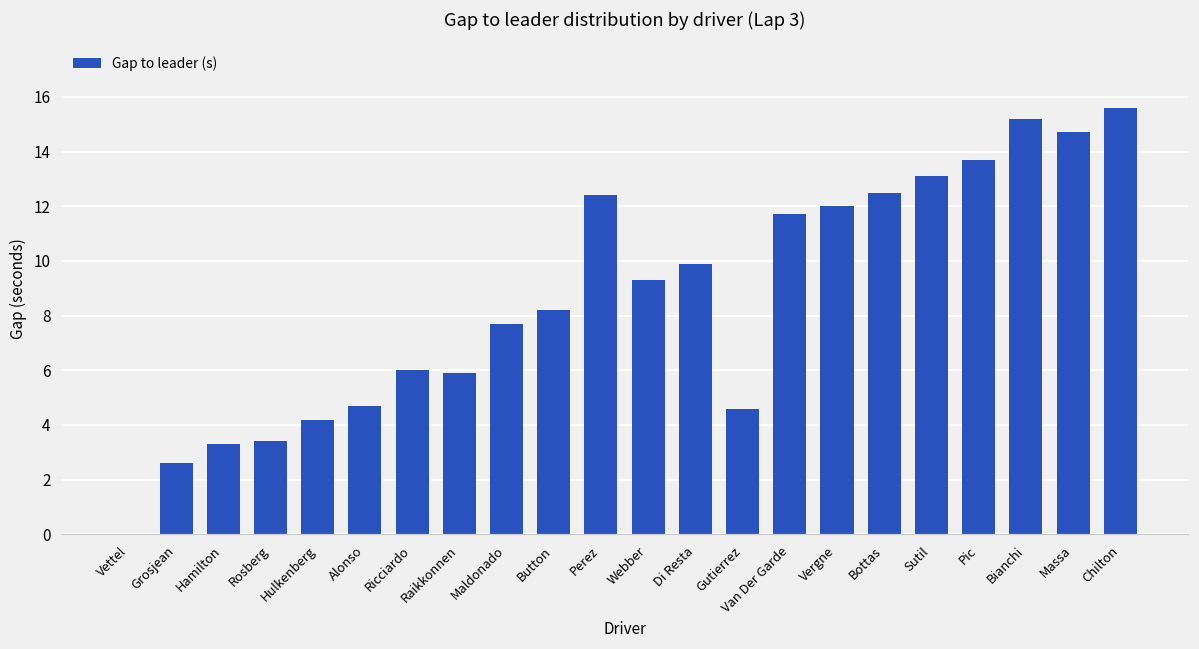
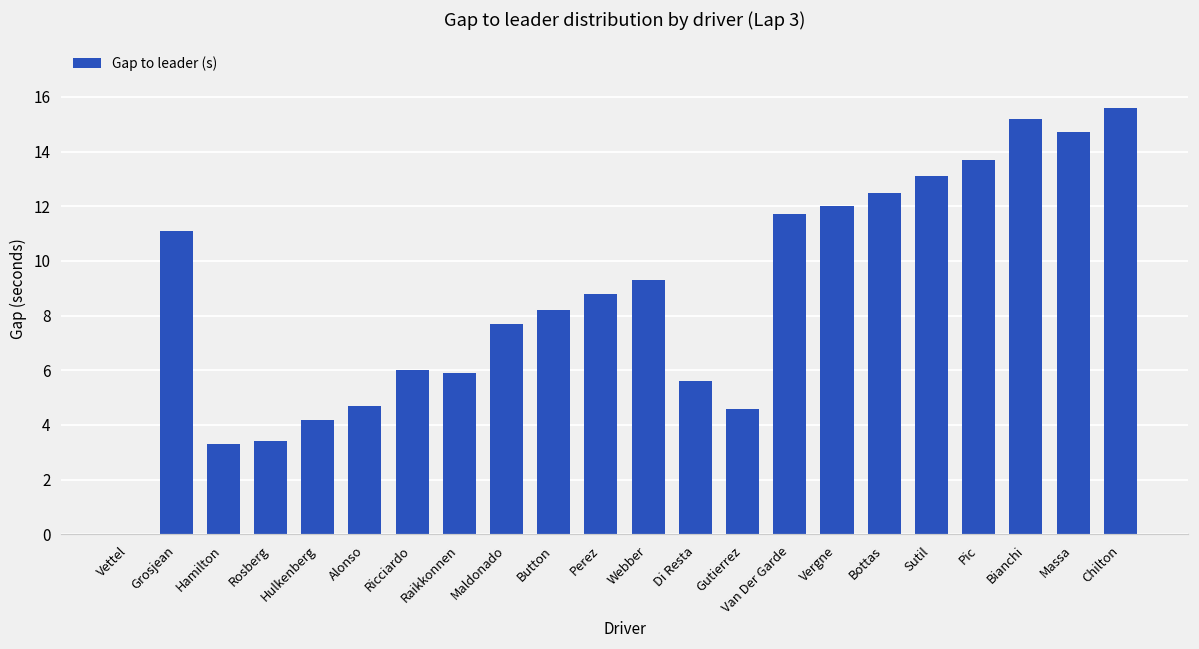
  {
    "Vettel": 0.0,
-   "Grosjean": 2.6,
+   "Grosjean": 11.1,
    "Hamilton": 3.3,
    "Rosberg": 3.4,
    "Hulkenberg": 4.2,
    "Alonso": 4.7,
    "Ricciardo": 6.0,
    "Raikkonnen": 5.9,
    "Maldonado": 7.7,
    "Button": 8.2,
-   "Perez": 12.4,
+   "Perez": 8.8,
    "Webber": 9.3,
-   "Di Resta": 9.9,
+   "Di Resta": 5.6,
    "Gutierrez": 4.6,
    "Van Der Garde": 11.7,
    "Vergne": 12.0,
    "Bottas": 12.5,
    "Sutil": 13.1,
    "Pic": 13.7,
    "Bianchi": 15.2,
    "Massa": 14.7,
    "Chilton": 15.6
  }
